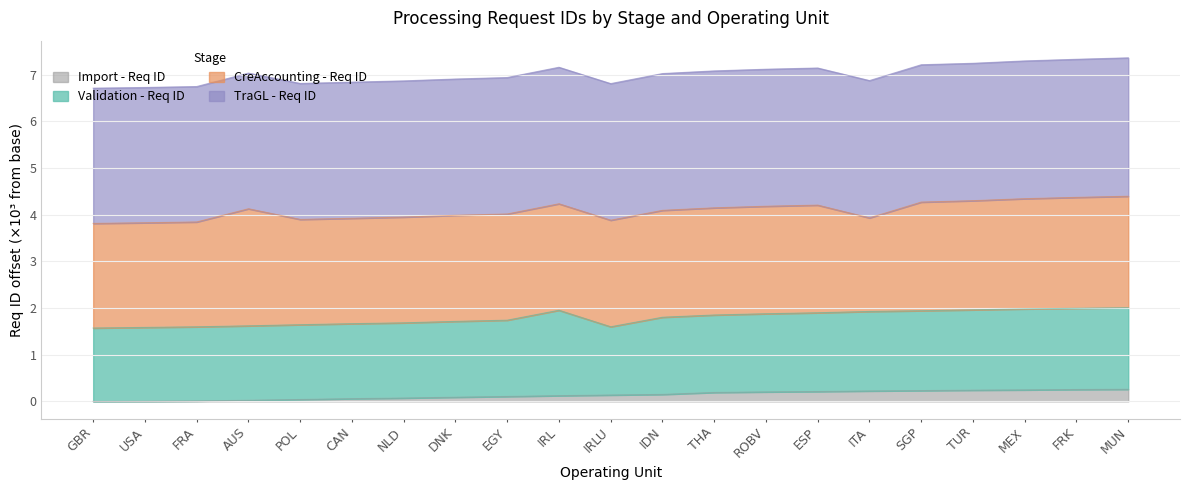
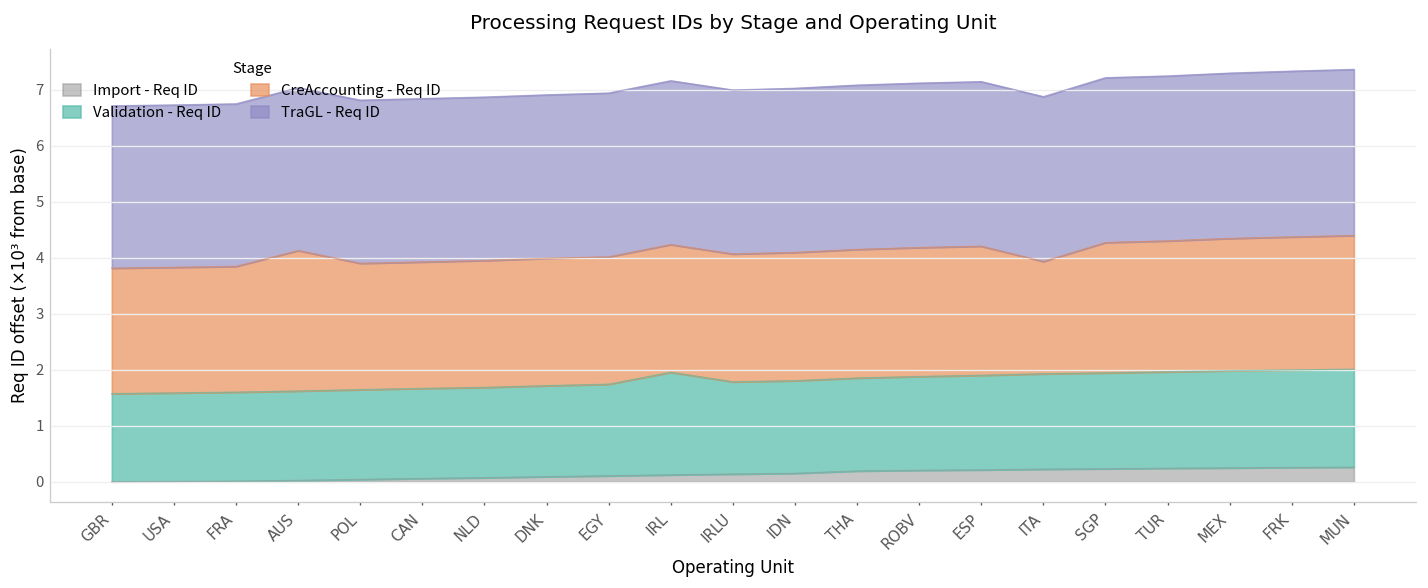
  {
    "Validation - Req ID": {
      "GBR": 1.6,
      "USA": 1.6,
      "FRA": 1.6,
      "AUS": 1.6,
      "POL": 1.6,
      "CAN": 1.6,
      "NLD": 1.6,
      "DNK": 1.6,
      "EGY": 1.6,
      "IRL": 1.8,
-     "IRLU": 1.5,
+     "IRLU": 1.6,
      "IDN": 1.7,
      "THA": 1.7,
      "ROBV": 1.7,
      "ESP": 1.7,
      "ITA": 1.7,
      "SGP": 1.7,
      "TUR": 1.7,
      "MEX": 1.7,
      "FRK": 1.7,
      "MUN": 1.7
    },
    "CreAccounting - Req ID": {
      "GBR": 2.2,
      "USA": 2.2,
      "FRA": 2.2,
      "AUS": 2.5,
      "POL": 2.3,
      "CAN": 2.3,
      "NLD": 2.3,
      "DNK": 2.3,
      "EGY": 2.3,
      "IRL": 2.3,
      "IRLU": 2.3,
      "IDN": 2.3,
      "THA": 2.3,
      "ROBV": 2.3,
      "ESP": 2.3,
      "ITA": 2.0,
      "SGP": 2.3,
      "TUR": 2.3,
      "MEX": 2.4,
      "FRK": 2.4,
      "MUN": 2.4
    }
  }
